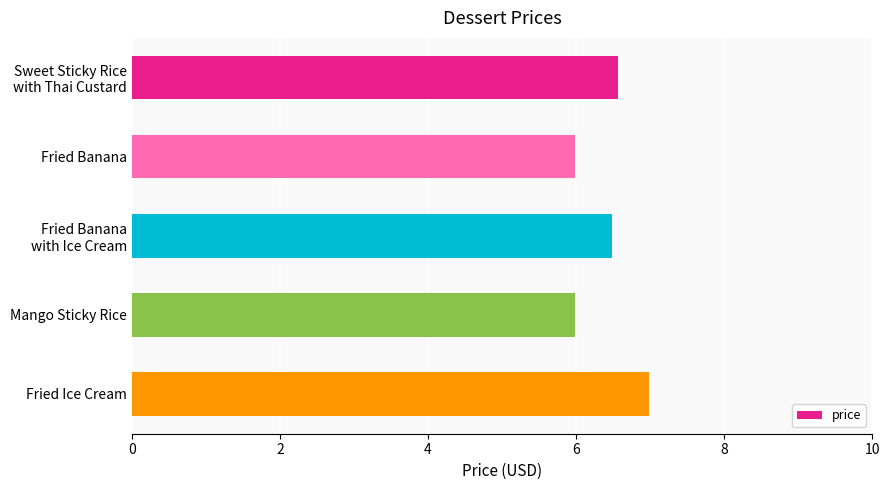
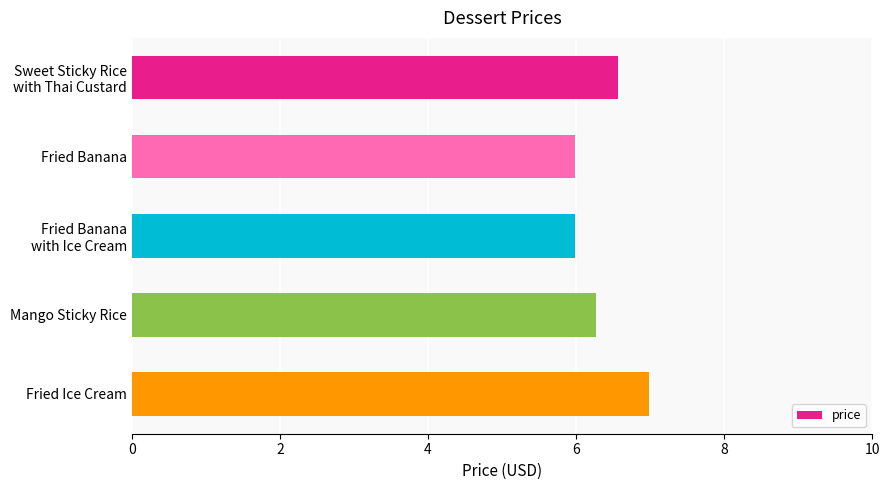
  {
    "Sweet Sticky Rice with Thai Custard": 6.6,
    "Fried Banana": 6.0,
-   "Fried Banana with Ice Cream": 6.5,
-   "Mango Sticky Rice": 6.0,
+   "Fried Banana with Ice Cream": 6.0,
+   "Mango Sticky Rice": 6.3,
    "Fried Ice Cream": 7.0
  }
